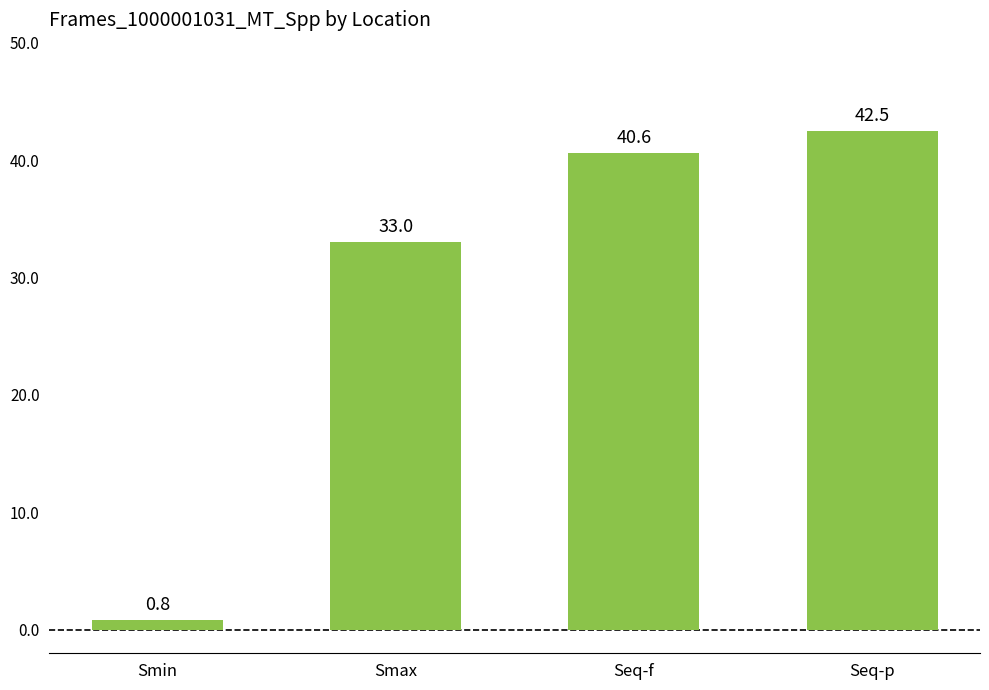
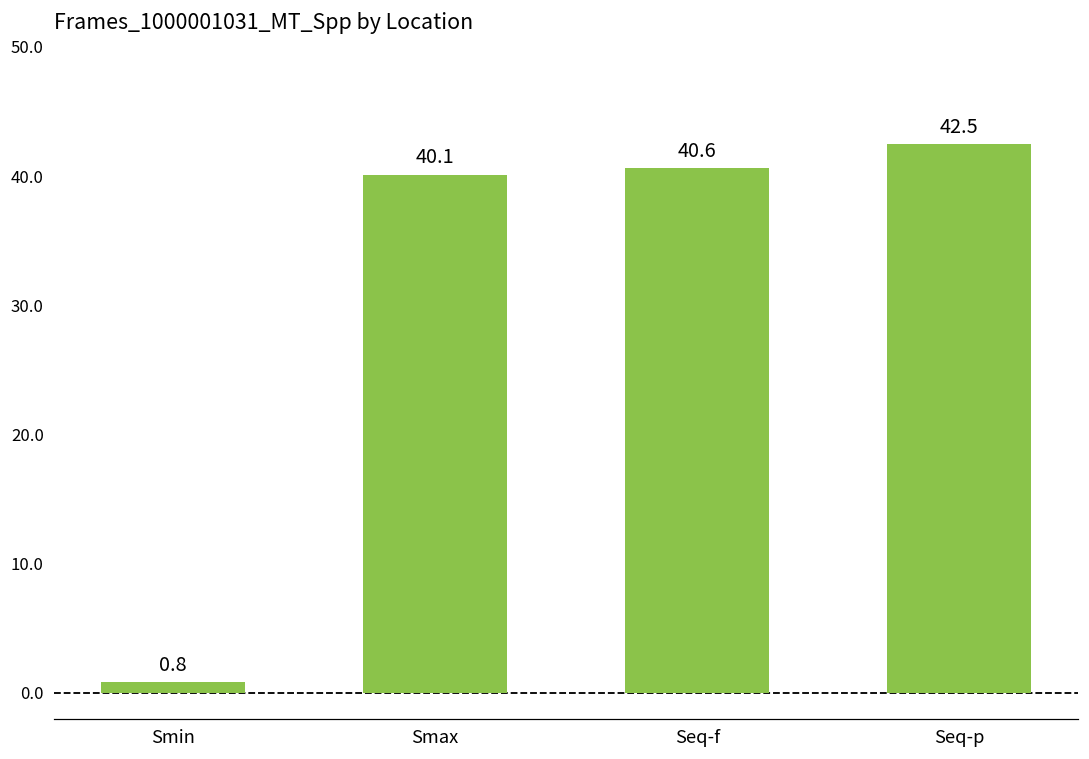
  {
    "Smin": 0.8,
-   "Smax": 33.0,
+   "Smax": 40.1,
    "Seq-f": 40.6,
    "Seq-p": 42.5
  }
